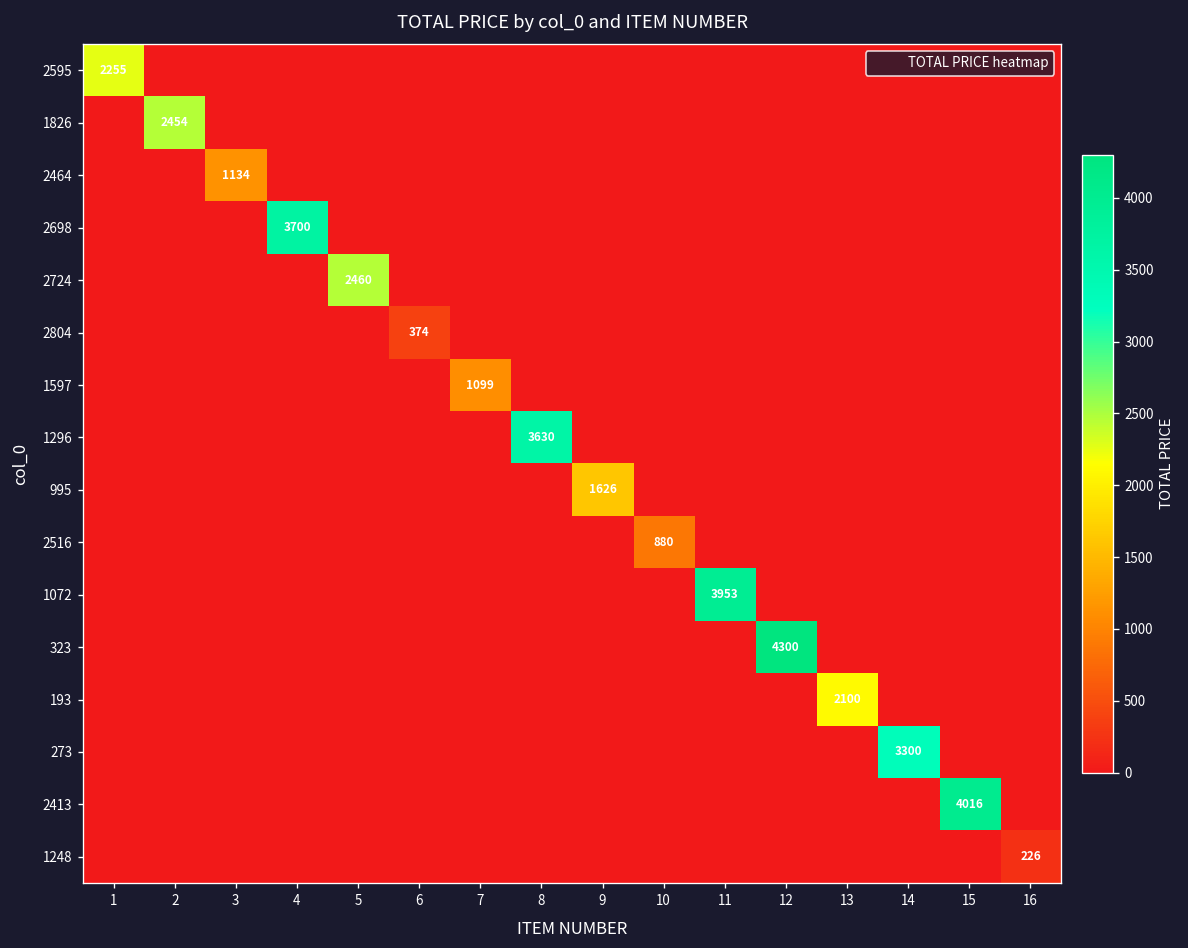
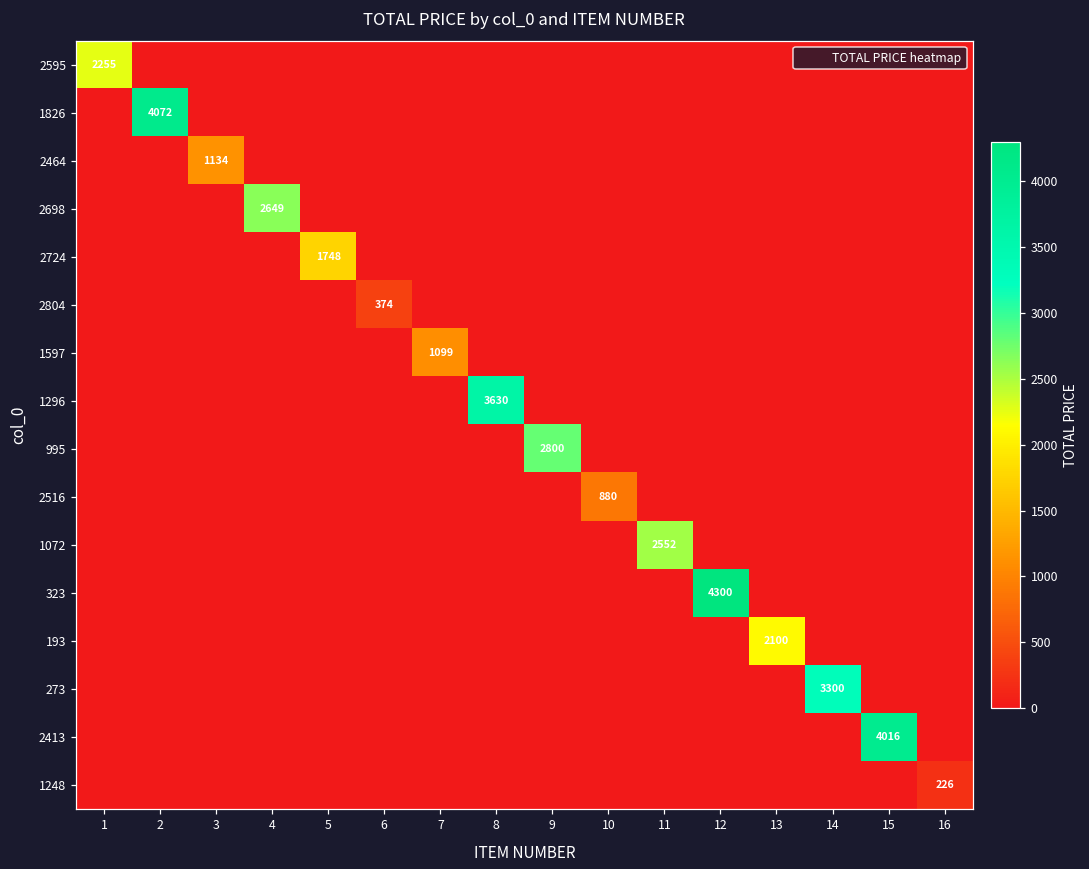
  {
    "2595": {
      "1": 2255
    },
    "1826": {
-     "2": 2454
+     "2": 4072
    },
    "2464": {
      "3": 1134
    },
    "2698": {
-     "4": 3700
+     "4": 2649
    },
    "2724": {
-     "5": 2460
+     "5": 1748
    },
    "2804": {
      "6": 374
    },
    "1597": {
      "7": 1099
    },
    "1296": {
      "8": 3630
    },
    "995": {
-     "9": 1626
+     "9": 2800
    },
    "2516": {
      "10": 880
    },
    "1072": {
-     "11": 3953
+     "11": 2552
    },
    "323": {
      "12": 4300
    },
    "193": {
      "13": 2100
    },
    "273": {
      "14": 3300
    },
    "2413": {
      "15": 4016
    },
    "1248": {
      "16": 226
    }
  }
